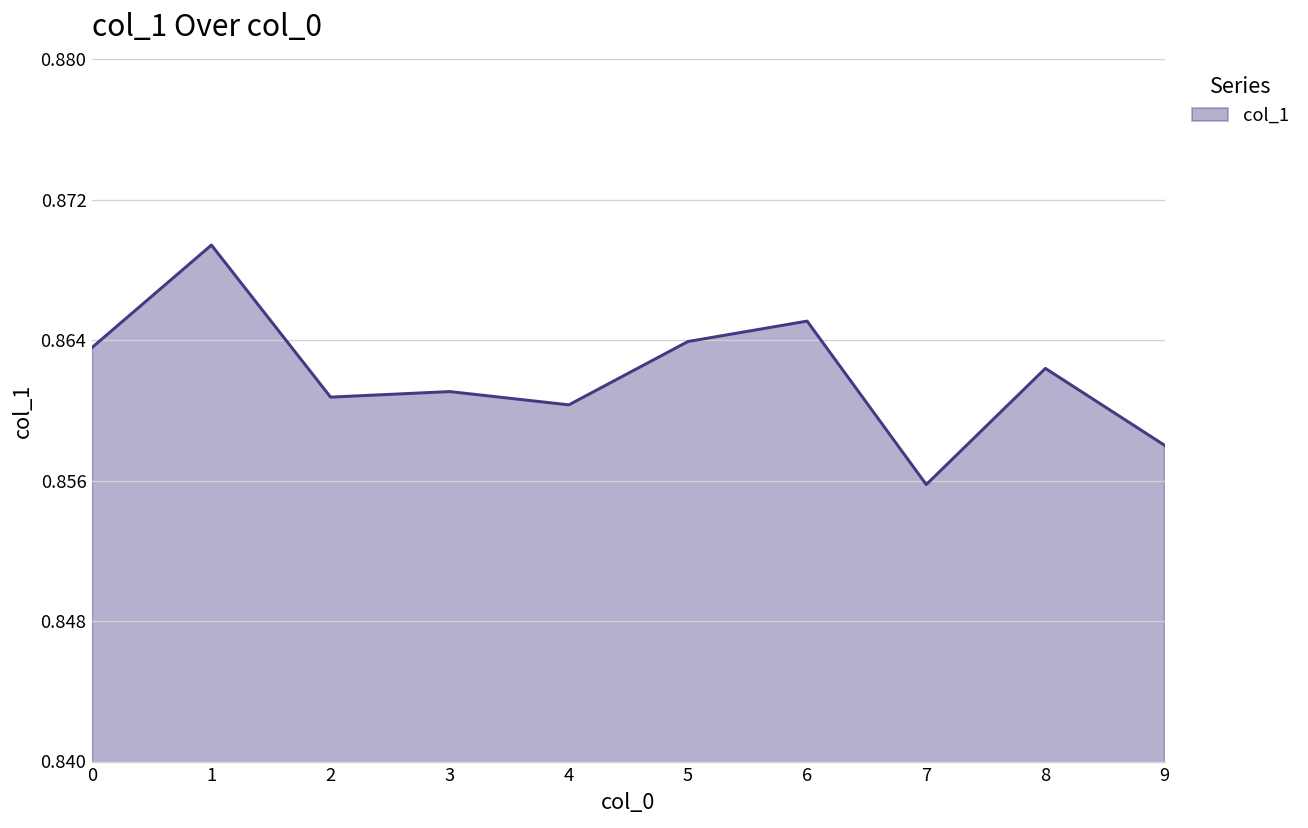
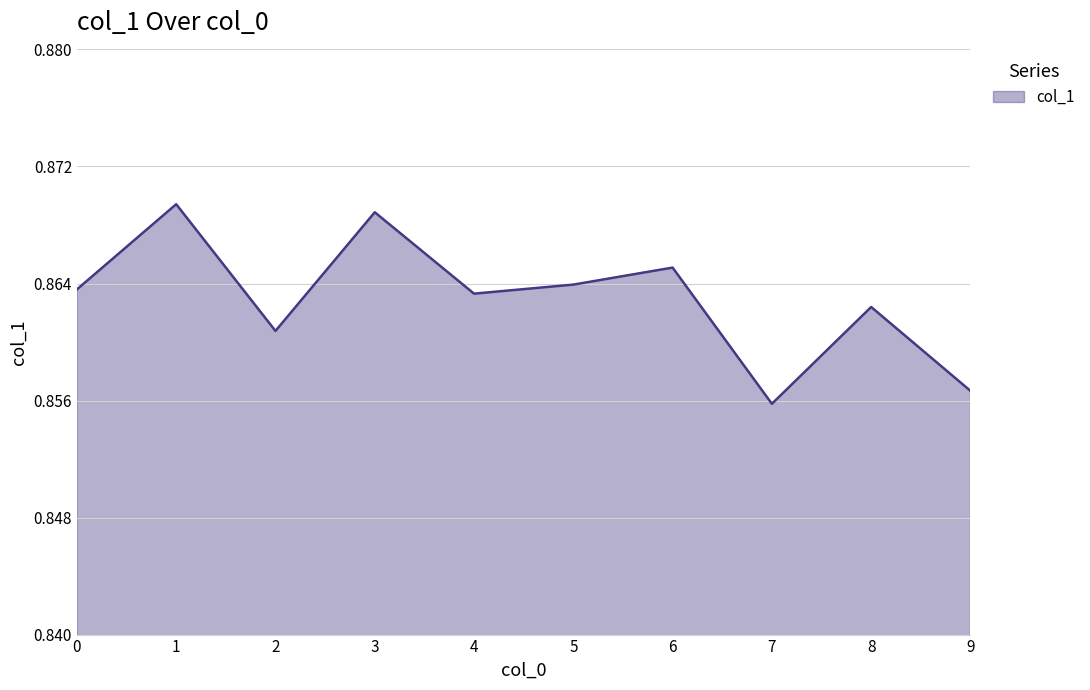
  {
    "0": 0.8636,
    "1": 0.8694,
    "2": 0.8608,
-   "3": 0.8611,
-   "4": 0.8603,
+   "3": 0.8689,
+   "4": 0.8633,
    "5": 0.8639,
    "6": 0.8651,
    "7": 0.8558,
    "8": 0.8624,
-   "9": 0.8580
+   "9": 0.8567
  }
